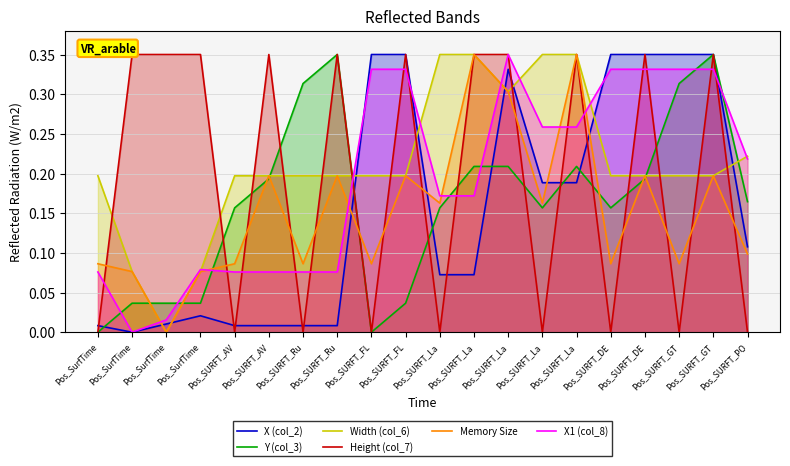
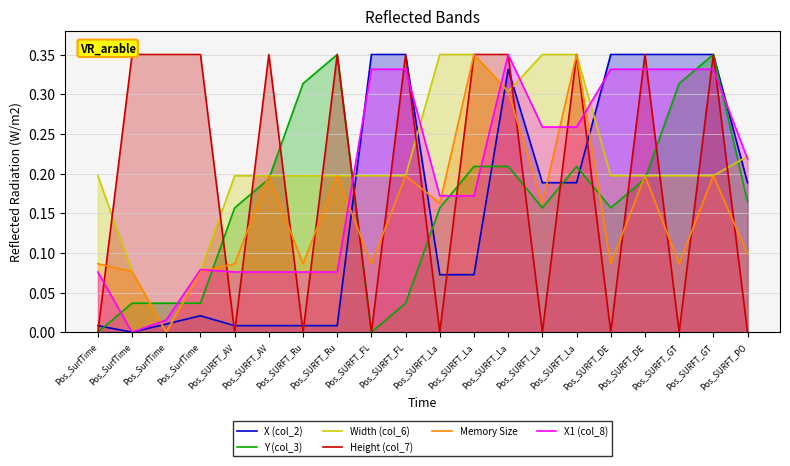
  {
    "X (col_2)": {
-     "Pos_SURFT_PO": 0.11
+     "Pos_SURFT_PO": 0.19
    },
    "Y (col_3)": {
      "Pos_SURFT_PO": 0.16
    },
    "Width (col_6)": {
      "Pos_SURFT_PO": 0.22
    },
    "Height (col_7)": {
      "Pos_SURFT_PO": 0.00
    },
    "Memory Size": {
      "Pos_SURFT_PO": 0.10
    },
    "X1 (col_8)": {
      "Pos_SURFT_PO": 0.22
    }
  }
